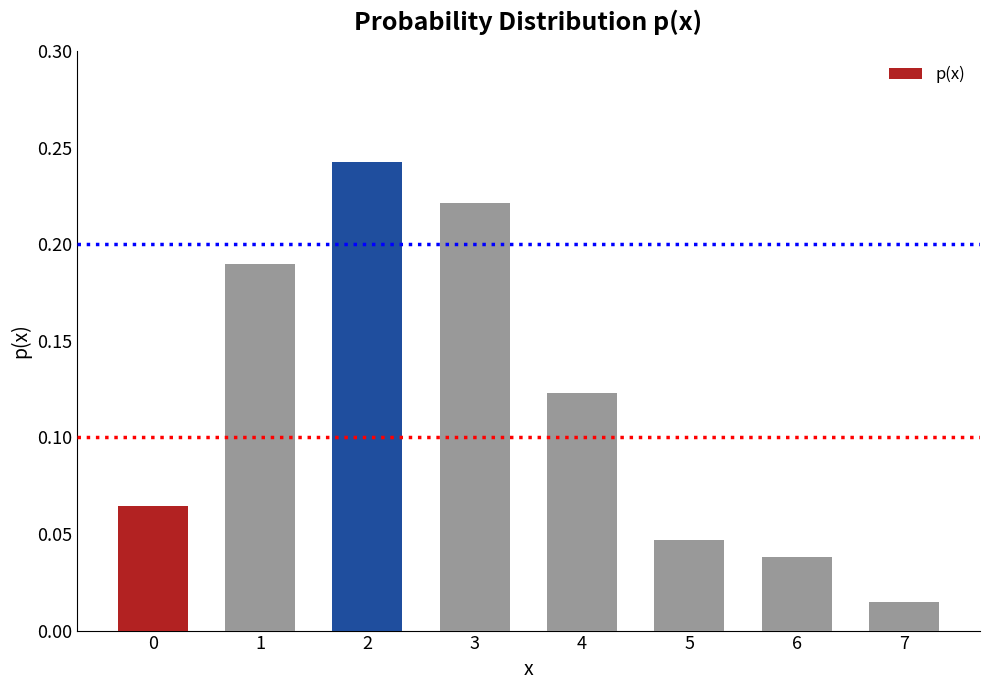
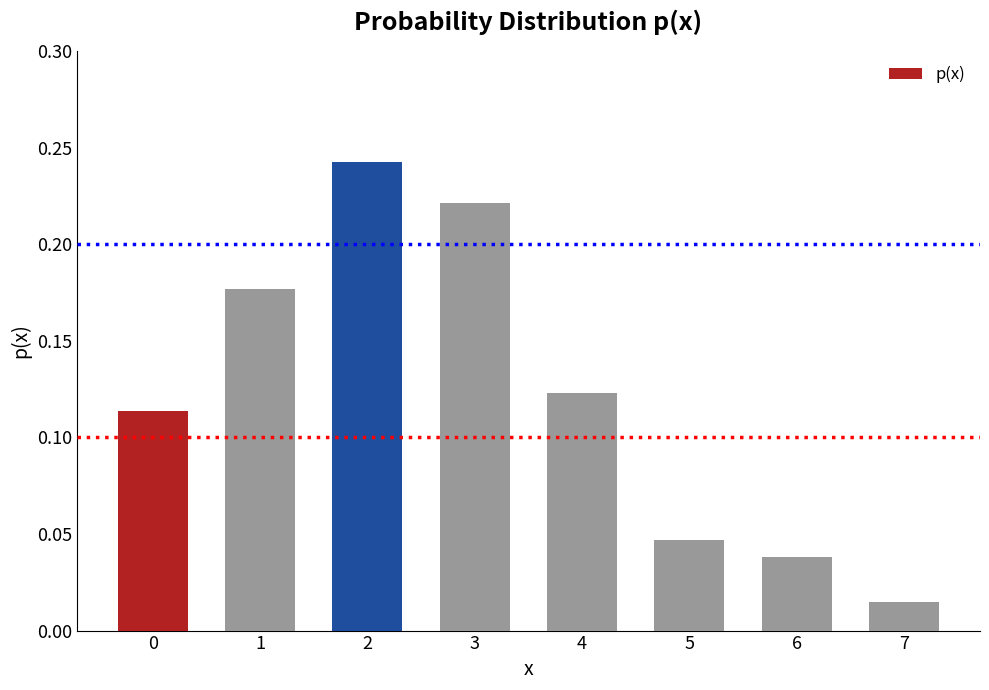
  {
-   "0": 0.065,
-   "1": 0.190,
+   "0": 0.113,
+   "1": 0.177,
    "2": 0.242,
    "3": 0.221,
    "4": 0.123,
    "5": 0.047,
    "6": 0.038,
    "7": 0.015
  }
